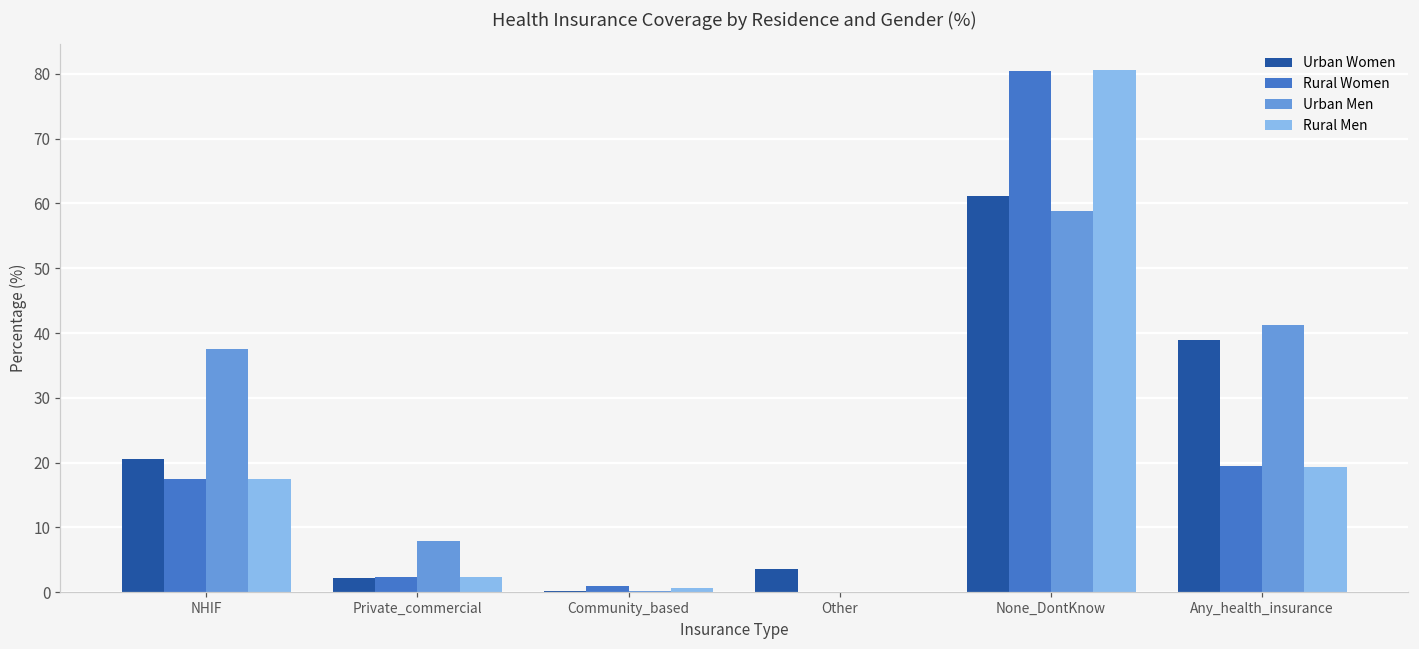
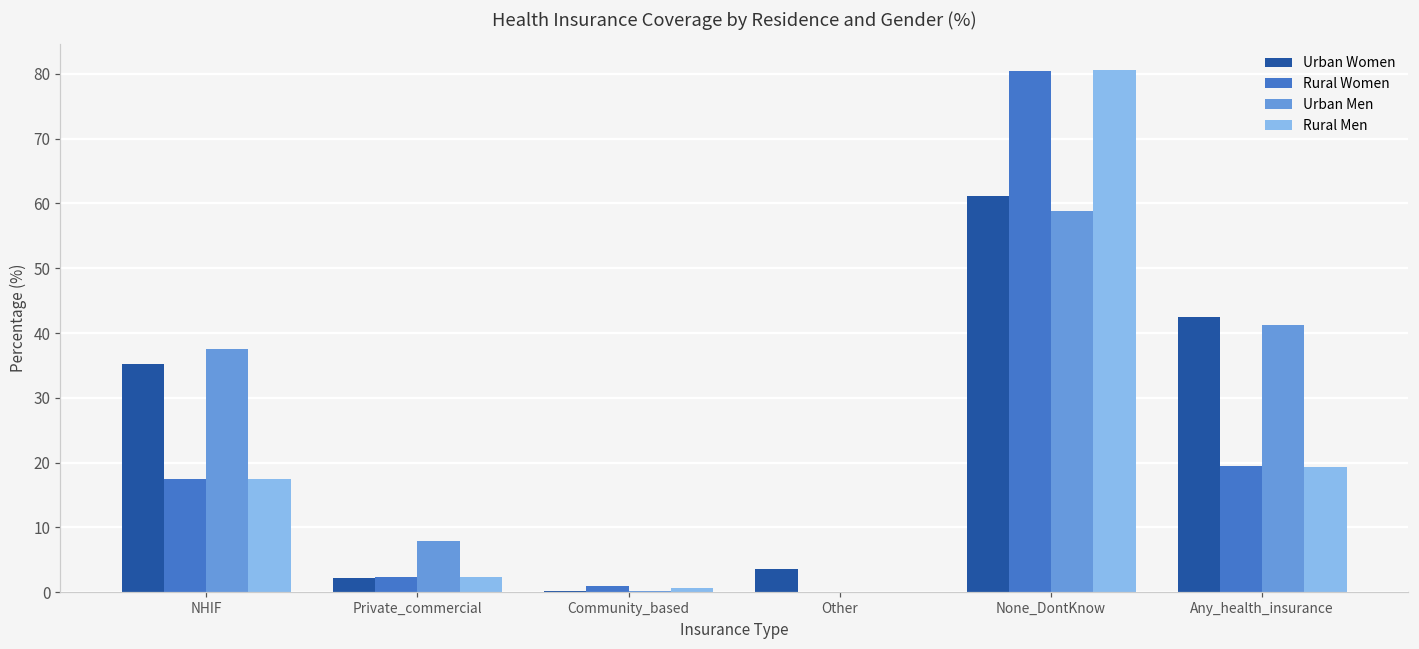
  {
    "Urban Women": {
-     "NHIF": 21,
+     "NHIF": 35,
      "Private_commercial": 2,
      "Other": 4,
      "None_DontKnow": 61,
-     "Any_health_insurance": 39
+     "Any_health_insurance": 43
    }
  }
